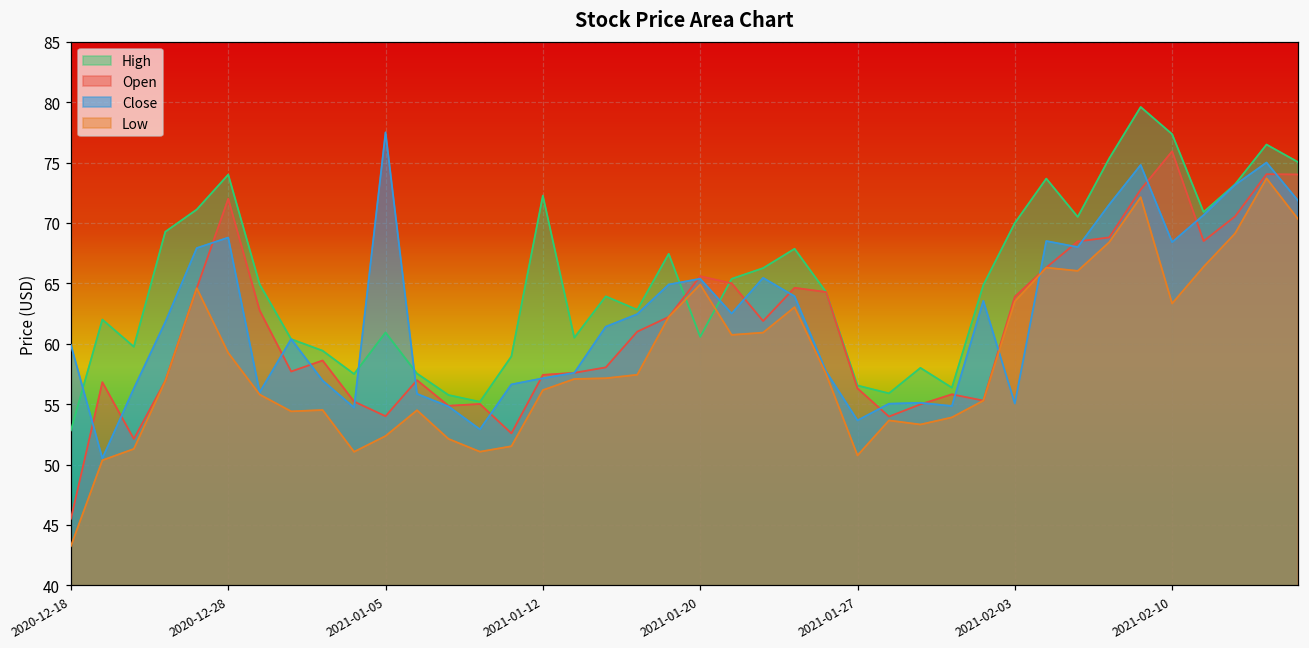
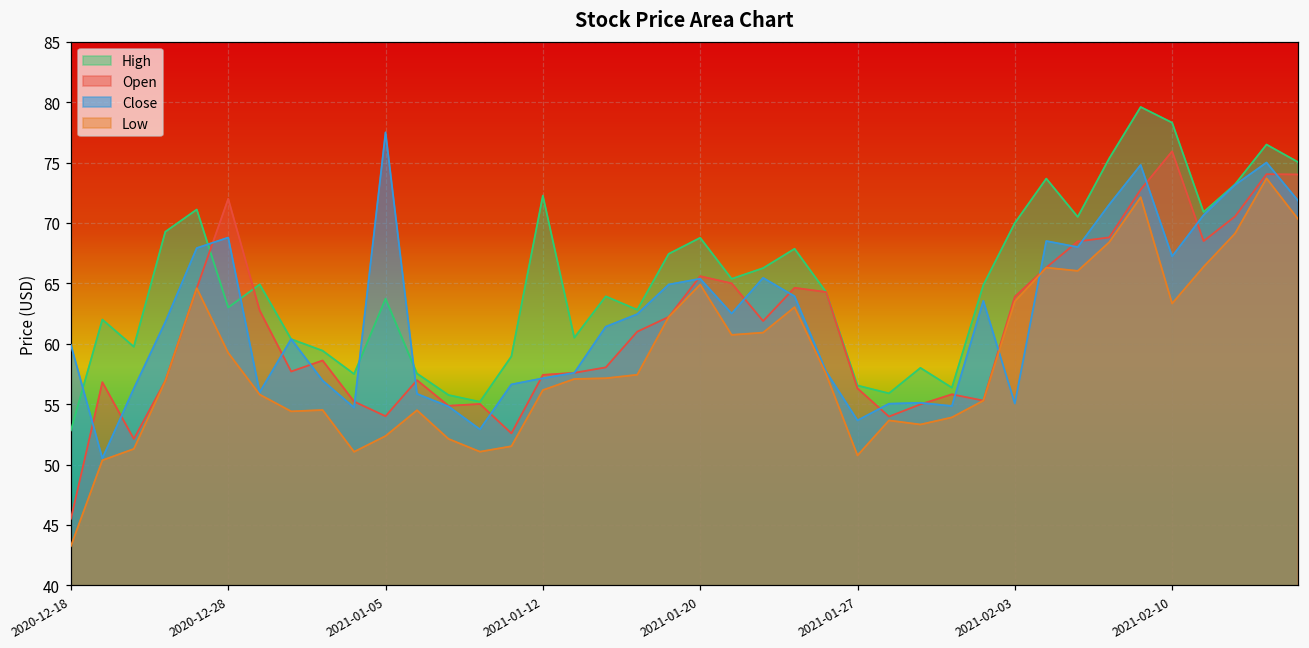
  {
    "High": {
      "2020-12-18": 52.8,
-     "2020-12-28": 74,
-     "2021-01-05": 60.9,
+     "2020-12-28": 63,
+     "2021-01-05": 63.7,
      "2021-01-12": 72.3,
-     "2021-01-20": 60.6,
+     "2021-01-20": 68.8,
      "2021-01-27": 56.5,
      "2021-02-03": 70.0,
-     "2021-02-10": 77.4
+     "2021-02-10": 78.3
    },
    "Close": {
      "2020-12-18": 59.9,
      "2020-12-28": 68.8,
      "2021-01-05": 77.5,
      "2021-01-12": 57.1,
      "2021-01-27": 53.7,
      "2021-02-03": 55.1,
-     "2021-02-10": 68.4
+     "2021-02-10": 67.2
    }
  }
